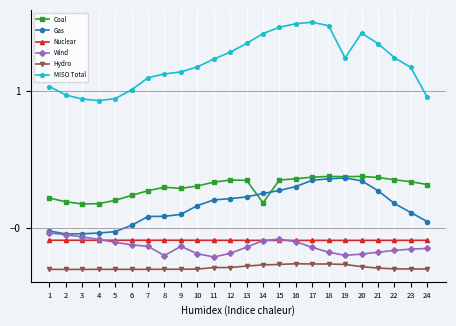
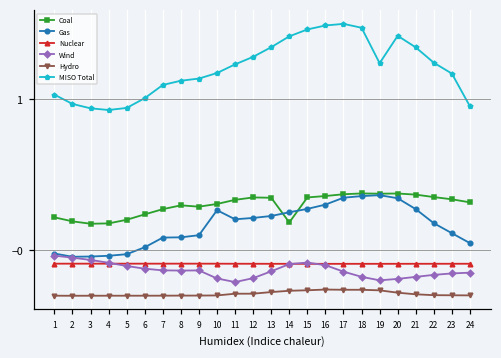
  {
    "Coal": {
      "1": 0.22,
      "2": 0.19,
      "3": 0.18,
      "4": 0.18,
      "5": 0.20,
      "6": 0.24,
      "7": 0.27,
      "8": 0.30,
      "9": 0.29,
      "10": 0.31,
      "11": 0.34,
      "12": 0.35,
      "13": 0.35,
      "14": 0.19,
      "15": 0.35,
      "16": 0.36,
      "17": 0.37,
      "20": 0.38,
      "21": 0.37,
      "22": 0.35,
      "23": 0.34,
      "24": 0.32
    },
    "Gas": {
      "3": -0.04,
      "4": -0.04,
      "5": -0.02,
      "6": 0.02,
      "7": 0.09,
      "8": 0.09,
      "9": 0.10,
-     "10": 0.16,
+     "10": 0.27,
      "11": 0.21,
      "12": 0.22,
      "13": 0.23,
      "14": 0.25,
      "15": 0.28,
      "16": 0.30,
      "17": 0.35,
      "20": 0.35,
      "21": 0.27,
      "22": 0.18,
      "23": 0.11,
      "24": 0.05
    },
    "Nuclear": {
      "1": -0.09,
      "2": -0.09,
      "3": -0.09,
      "6": -0.09,
      "7": -0.09,
      "8": -0.09,
      "9": -0.09,
      "10": -0.09,
      "11": -0.09,
      "12": -0.09,
      "13": -0.09,
      "17": -0.09,
      "18": -0.09,
      "19": -0.09,
      "20": -0.09,
      "21": -0.09,
      "22": -0.09,
      "23": -0.09,
      "24": -0.09
    },
    "Wind": {
      "3": -0.06,
      "6": -0.12,
      "7": -0.13,
-     "8": -0.20,
+     "8": -0.13,
      "9": -0.13,
      "10": -0.19,
      "11": -0.21,
      "12": -0.18,
      "13": -0.14,
      "17": -0.14,
      "18": -0.17,
      "19": -0.20,
      "20": -0.19,
      "21": -0.17,
      "22": -0.16,
      "23": -0.15,
      "24": -0.15
    },
    "Hydro": {
      "1": -0.30,
      "2": -0.30,
      "3": -0.30,
      "4": -0.30,
      "5": -0.30,
      "6": -0.30,
      "7": -0.30,
      "8": -0.30,
      "9": -0.30,
      "10": -0.30,
      "11": -0.29,
      "12": -0.29,
      "13": -0.28,
      "14": -0.27,
      "15": -0.26,
      "16": -0.26,
      "17": -0.26,
      "18": -0.26,
      "19": -0.26,
      "20": -0.28,
      "21": -0.29,
      "22": -0.30,
      "23": -0.30,
      "24": -0.30
    },
    "MISO Total": {
      "1": 1.03,
      "2": 0.97,
      "3": 0.94,
      "4": 0.93,
      "5": 0.94,
      "6": 1.01,
      "7": 1.10,
      "8": 1.12,
      "9": 1.14,
      "10": 1.17,
      "11": 1.23,
      "12": 1.28,
      "13": 1.35,
      "14": 1.42,
      "15": 1.46,
      "16": 1.49,
      "17": 1.50,
      "18": 1.47,
      "19": 1.24,
      "20": 1.42,
      "21": 1.34,
      "22": 1.24,
      "23": 1.17,
      "24": 0.95
    }
  }
